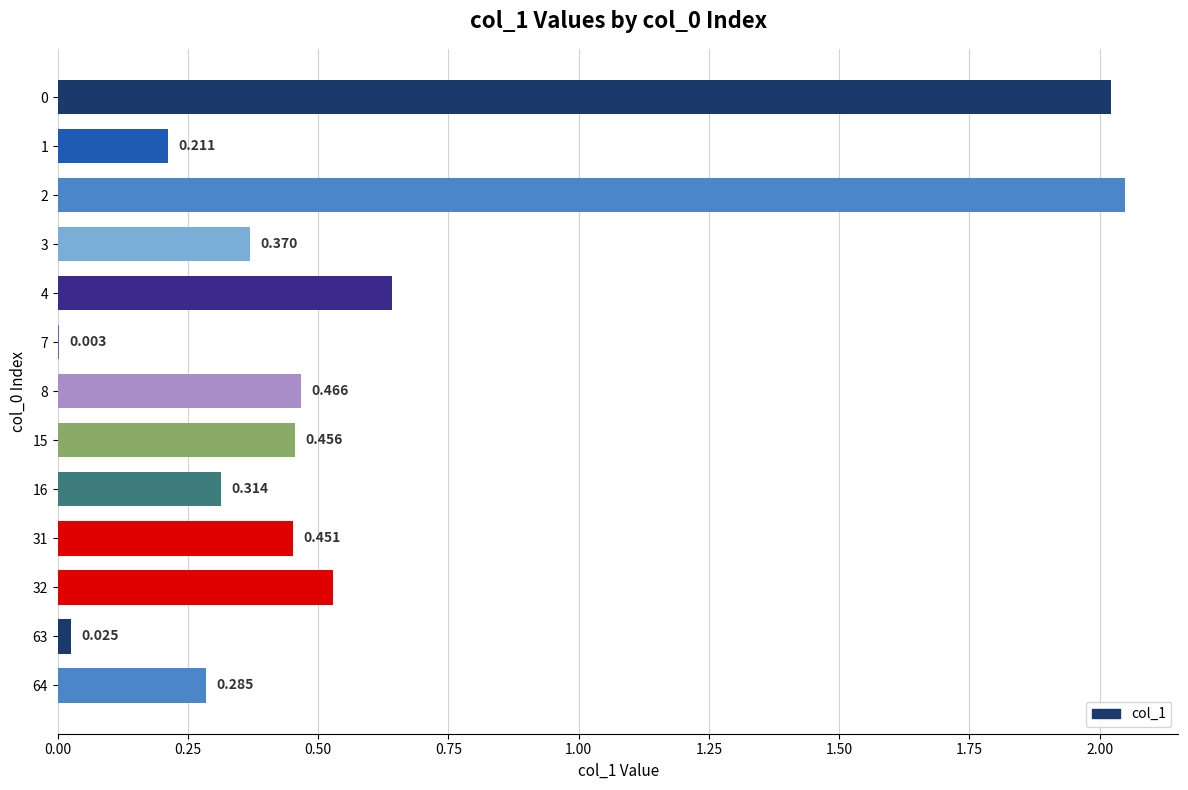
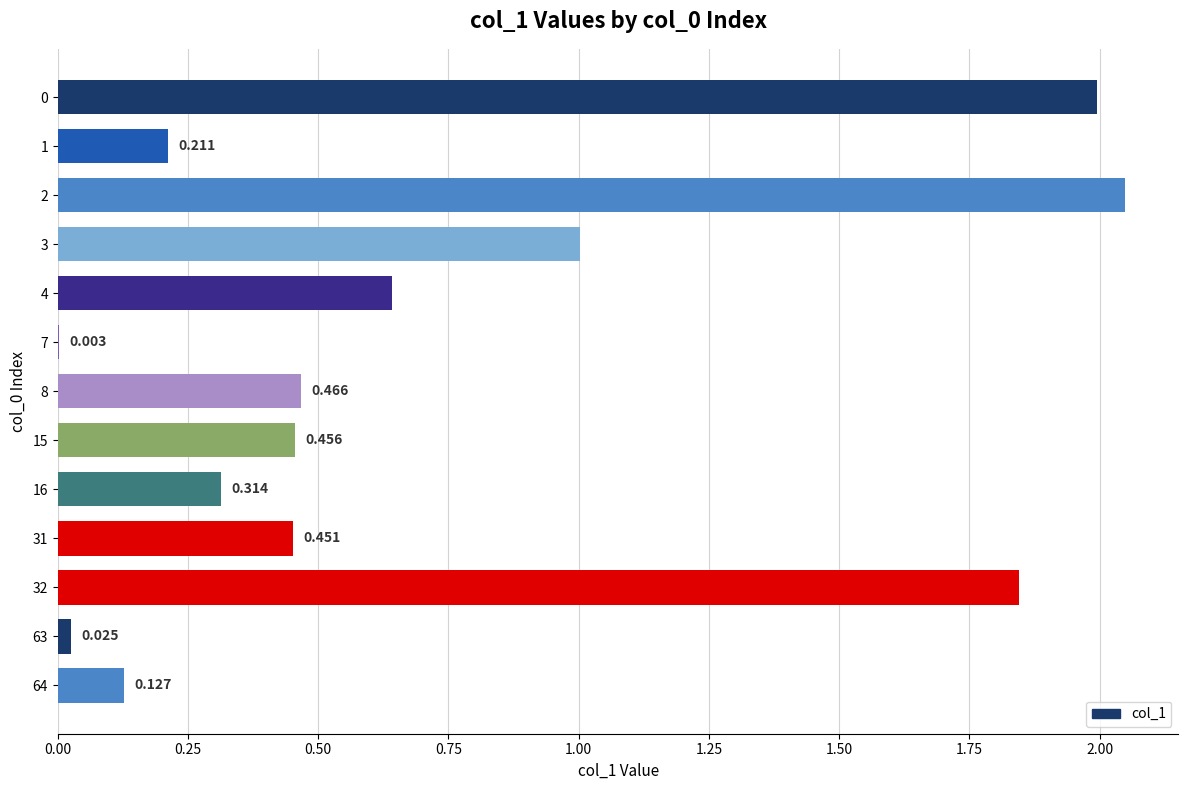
  {
-   "0": 2.02,
+   "0": 2.00,
    "1": 0.211,
-   "3": 0.37,
+   "3": 1.00,
    "7": 0.003,
    "8": 0.466,
    "15": 0.456,
    "16": 0.314,
    "31": 0.451,
-   "32": 0.53,
+   "32": 1.84,
    "63": 0.025,
-   "64": 0.285
+   "64": 0.127
  }
